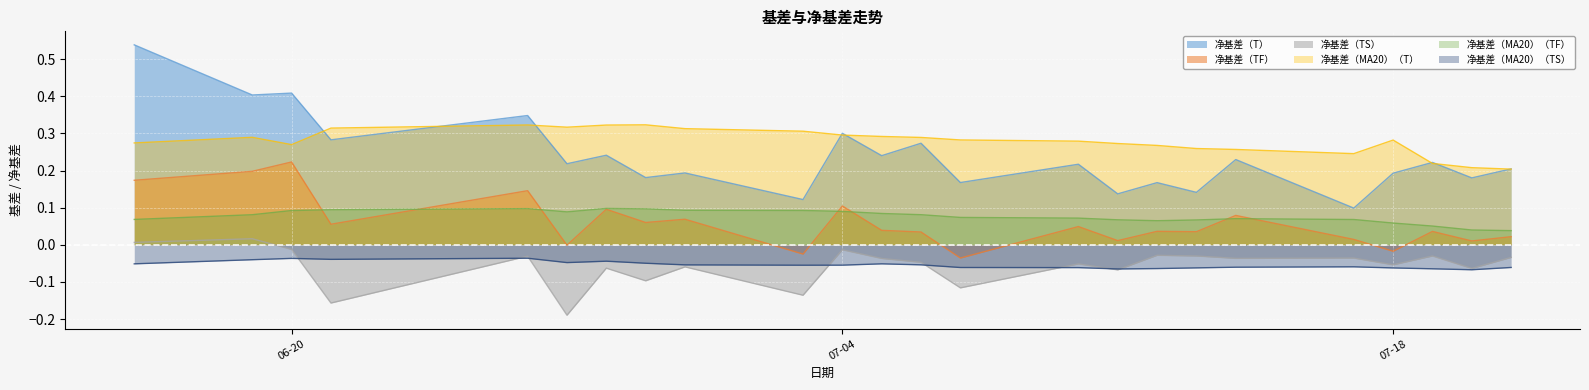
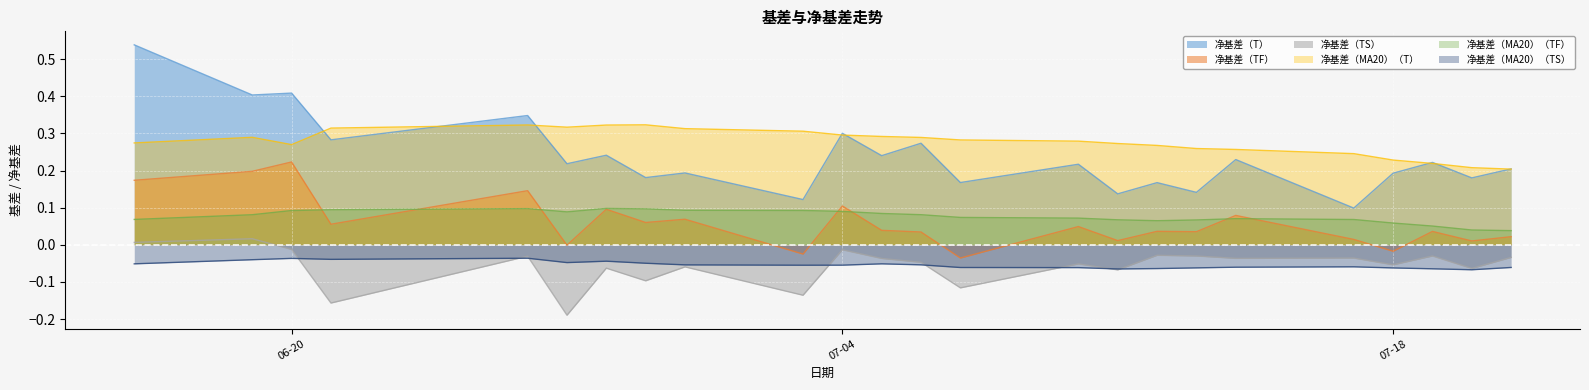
  {
    "净基差（MA20）（T）": {
      "06-20": 0.27,
-     "07-18": 0.28
+     "07-18": 0.23
    }
  }
